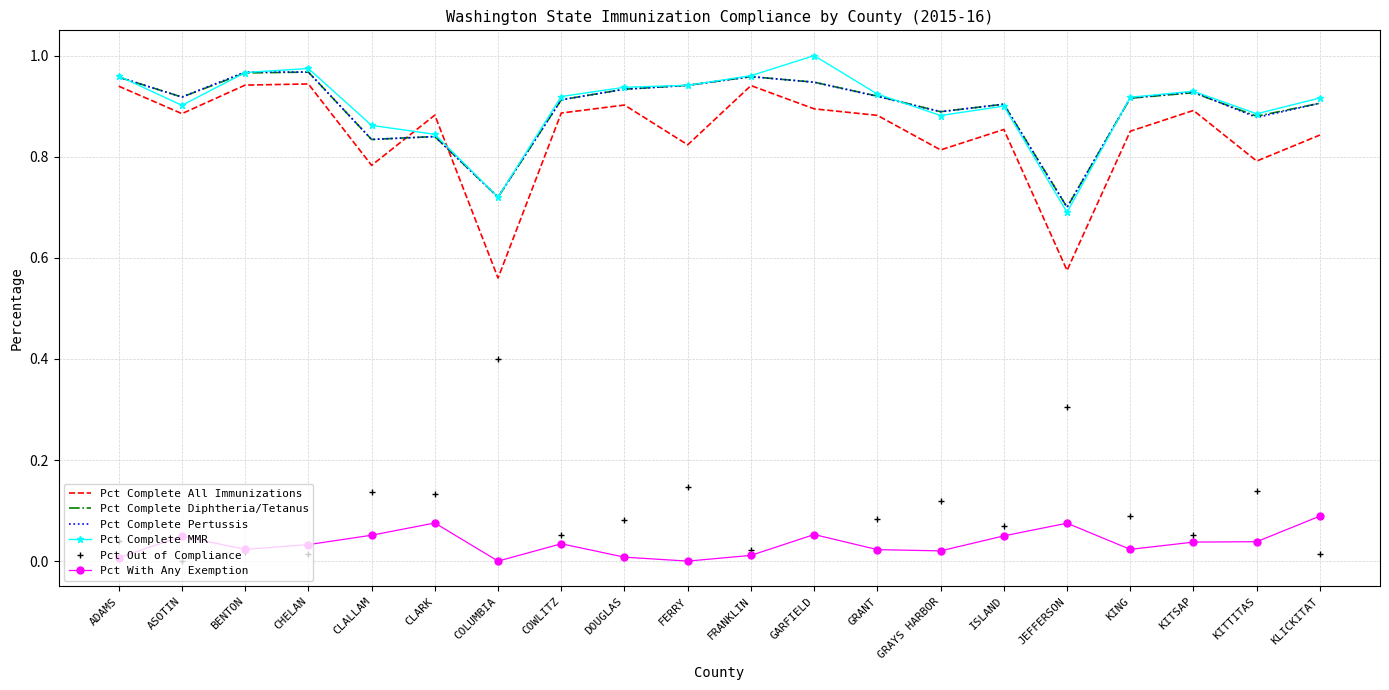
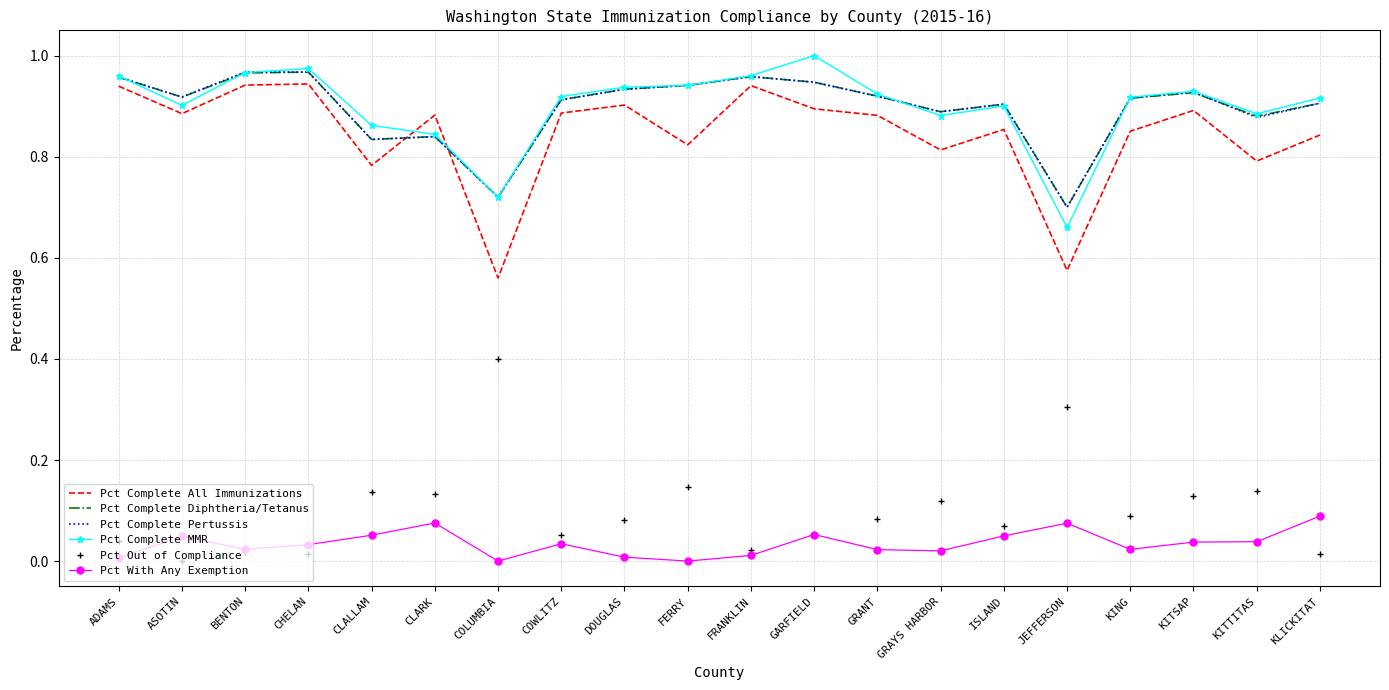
  {
    "Pct Complete All Immunizations": {
      "ADAMS": 0.94,
      "ASOTIN": 0.89,
      "BENTON": 0.94,
      "CHELAN": 0.94,
      "CLALLAM": 0.78,
      "CLARK": 0.88,
      "COLUMBIA": 0.56,
      "COWLITZ": 0.89,
      "DOUGLAS": 0.90,
      "FERRY": 0.82,
      "FRANKLIN": 0.94,
      "GARFIELD": 0.89,
      "GRANT": 0.88,
      "GRAYS HARBOR": 0.81,
      "ISLAND": 0.85,
      "JEFFERSON": 0.58,
      "KING": 0.85,
      "KITSAP": 0.89,
      "KITTITAS": 0.79,
      "KLICKITAT": 0.84
    },
    "Pct Complete MMR": {
      "ASOTIN": 0.90,
      "CHELAN": 0.97,
      "CLALLAM": 0.86,
      "COWLITZ": 0.92,
      "GARFIELD": 1.00,
      "GRAYS HARBOR": 0.88,
-     "JEFFERSON": 0.69,
+     "JEFFERSON": 0.66,
      "KLICKITAT": 0.92
    },
    "Pct Out of Compliance": {
      "CLALLAM": 0.14,
      "CLARK": 0.13,
      "COLUMBIA": 0.40,
      "COWLITZ": 0.05,
      "DOUGLAS": 0.08,
      "FERRY": 0.15,
      "FRANKLIN": 0.02,
      "GRANT": 0.08,
      "GRAYS HARBOR": 0.12,
      "ISLAND": 0.07,
      "JEFFERSON": 0.31,
      "KING": 0.09,
-     "KITSAP": 0.05,
+     "KITSAP": 0.13,
      "KITTITAS": 0.14,
      "KLICKITAT": 0.01
    },
    "Pct With Any Exemption": {
      "CLALLAM": 0.05,
      "CLARK": 0.08,
      "COLUMBIA": 0.00,
      "COWLITZ": 0.03,
      "DOUGLAS": 0.01,
      "FERRY": 0.00,
      "FRANKLIN": 0.01,
      "GRANT": 0.02,
      "GRAYS HARBOR": 0.02,
      "ISLAND": 0.05,
      "JEFFERSON": 0.08,
      "KING": 0.02,
      "KITSAP": 0.04,
      "KITTITAS": 0.04,
      "KLICKITAT": 0.09
    }
  }
